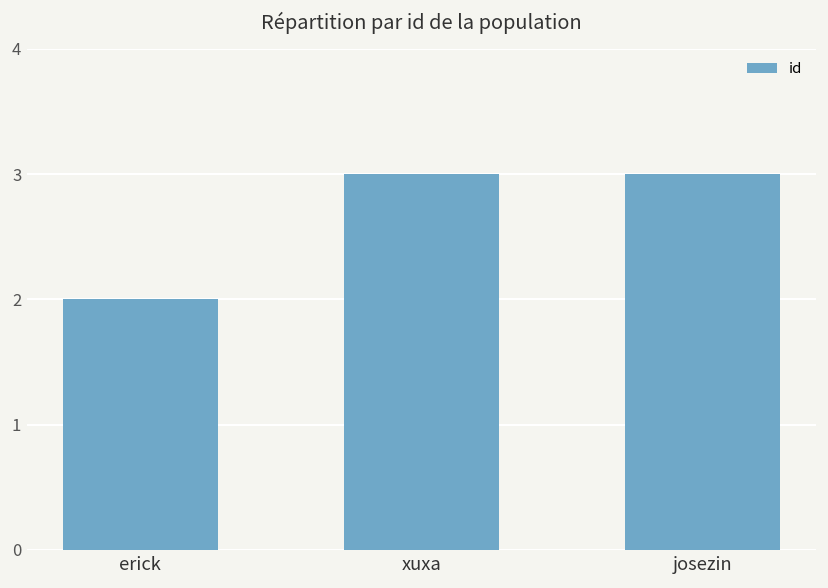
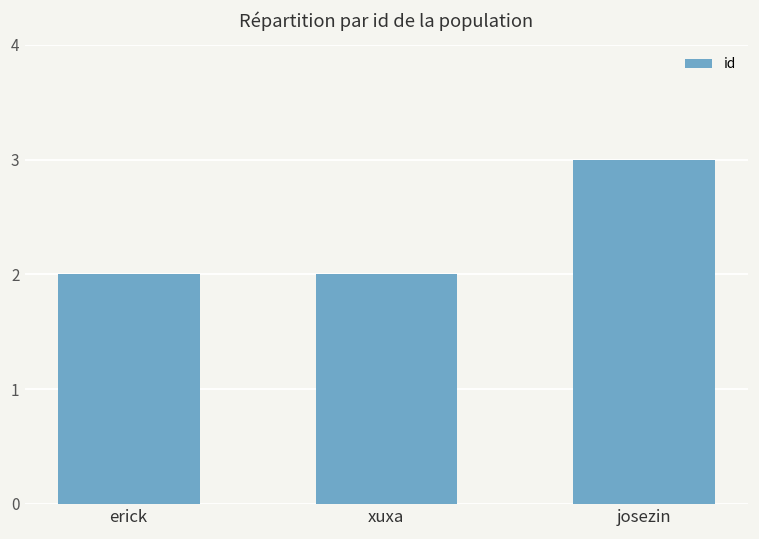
  {
    "erick": 2,
-   "xuxa": 3,
+   "xuxa": 2,
    "josezin": 3
  }
